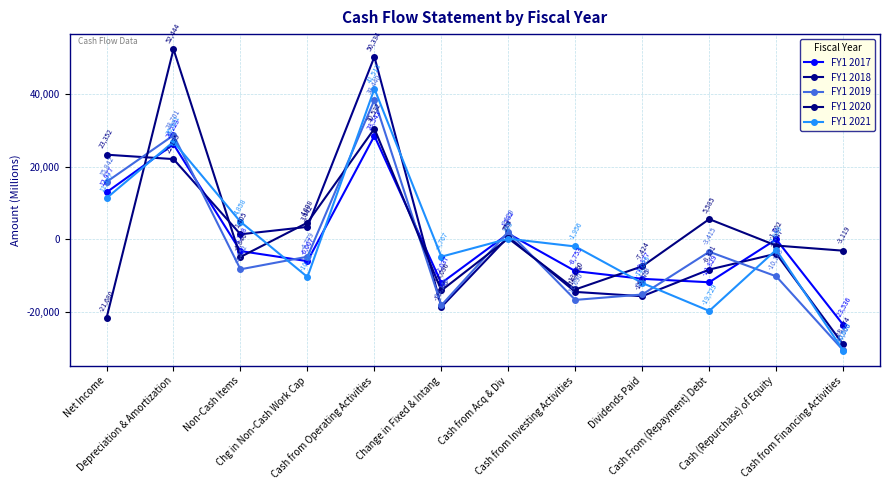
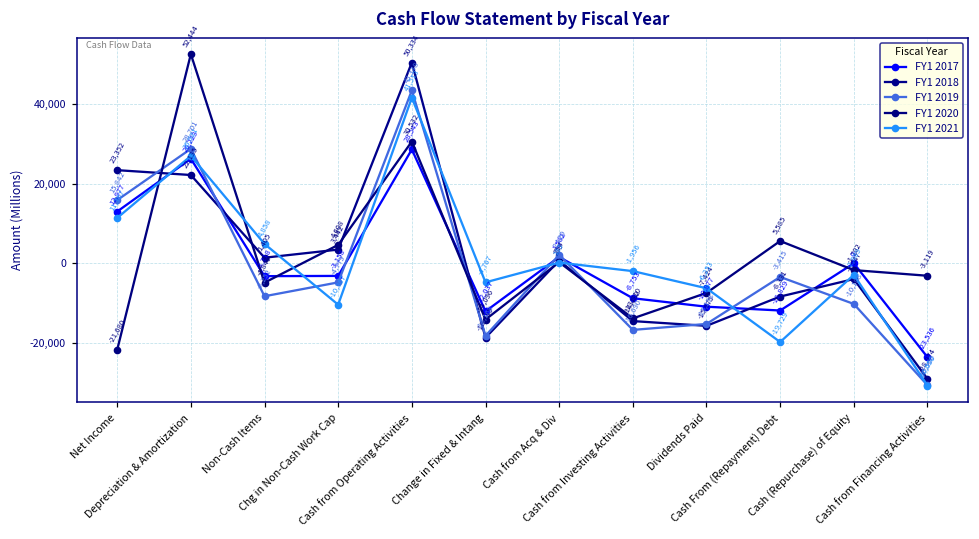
  {
    "FY1 2017": {
-     "Chg in Non-Cash Work Cap": "-6,007"
+     "Chg in Non-Cash Work Cap": "-3,158"
    },
    "FY1 2019": {
-     "Cash from Operating Activities": "38,440",
+     "Cash from Operating Activities": "43,348",
      "Cash From (Repayment) Debt": "-3,415"
    },
    "FY1 2021": {
      "Change in Fixed & Intang": "-4,767",
      "Cash from Investing Activities": "-1,956",
-     "Dividends Paid": "-12,025"
+     "Dividends Paid": "-6,253"
    }
  }
